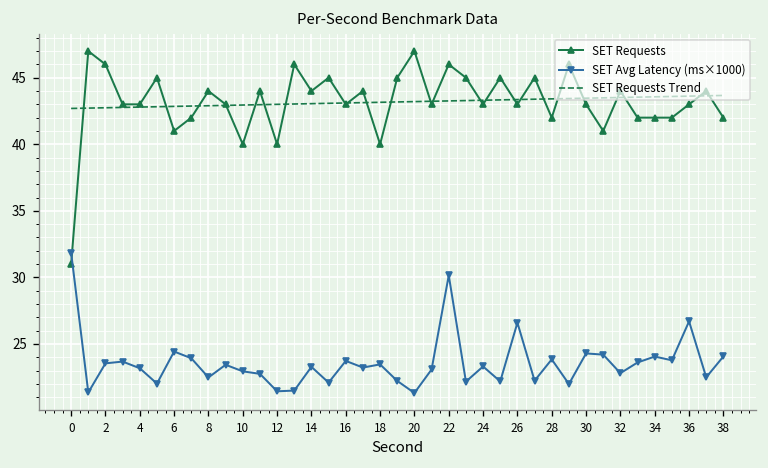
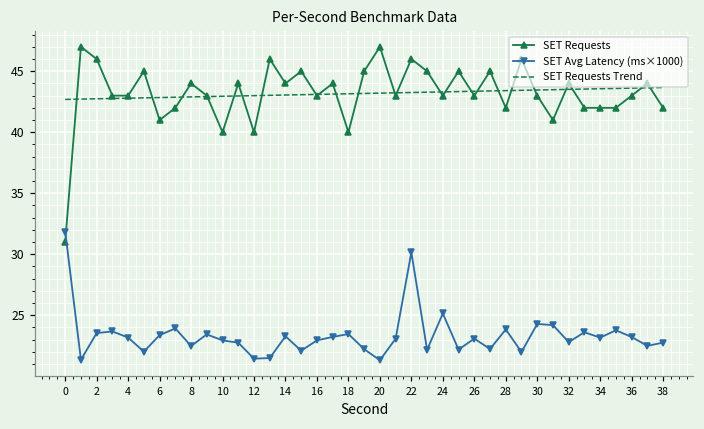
  {
    "SET Avg Latency (ms×1000)": {
      "0": 31.9,
      "2": 23.5,
      "4": 23.2,
-     "6": 24.4,
+     "6": 23.4,
      "8": 22.5,
      "10": 22.9,
      "12": 21.4,
      "14": 23.3,
-     "16": 23.7,
+     "16": 22.9,
      "18": 23.5,
      "20": 21.3,
      "22": 30.2,
-     "24": 23.3,
-     "26": 26.6,
+     "24": 25.1,
+     "26": 23.1,
      "28": 23.8,
      "30": 24.3,
      "32": 22.8,
-     "34": 24.1,
-     "36": 26.7,
-     "38": 24.1
+     "34": 23.2,
+     "36": 23.2,
+     "38": 22.8
    }
  }
